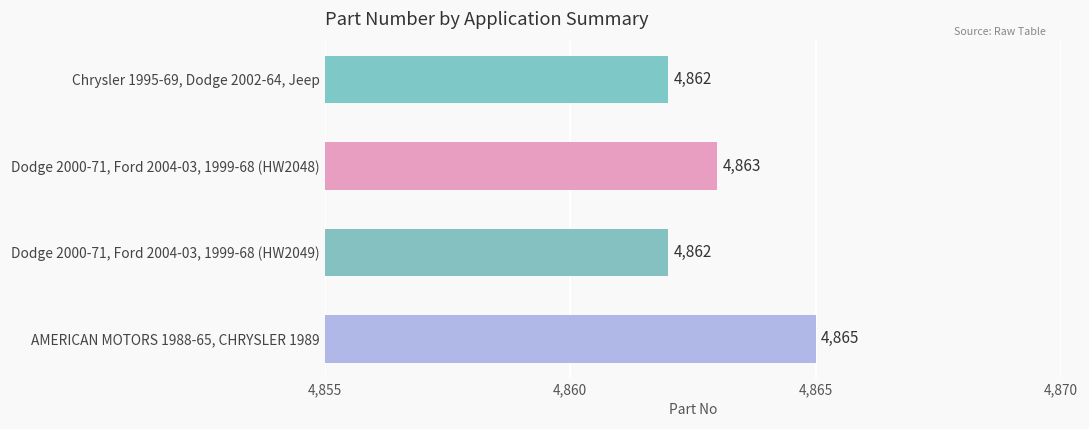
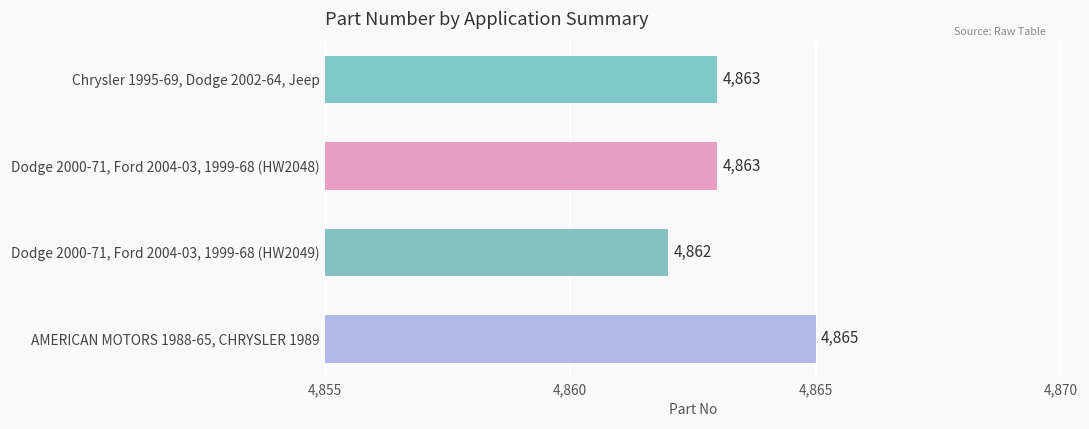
  {
-   "Chrysler 1995-69, Dodge 2002-64, Jeep": "4,862",
+   "Chrysler 1995-69, Dodge 2002-64, Jeep": "4,863",
    "Dodge 2000-71, Ford 2004-03, 1999-68 (HW2048)": "4,863",
    "Dodge 2000-71, Ford 2004-03, 1999-68 (HW2049)": "4,862",
    "AMERICAN MOTORS 1988-65, CHRYSLER 1989": "4,865"
  }
